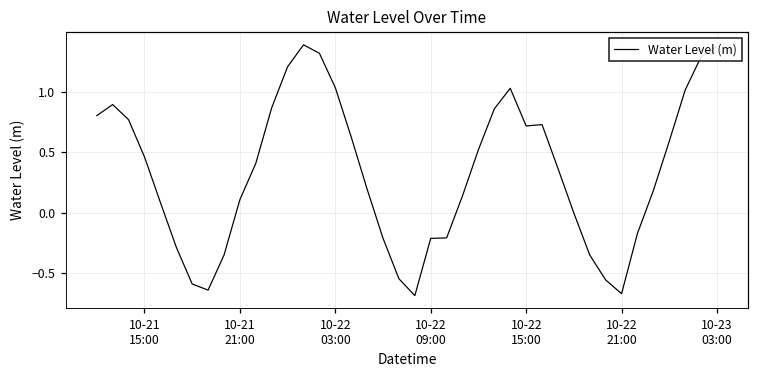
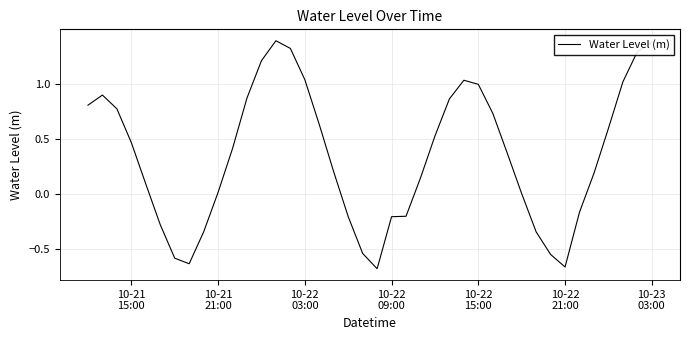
  {
    "10-21 15:00": 0.46,
-   "10-21 21:00": 0.11,
+   "10-21 21:00": 0.01,
    "10-22 03:00": 1.04,
    "10-22 09:00": -0.21,
-   "10-22 15:00": 0.72,
+   "10-22 15:00": 0.99,
    "10-22 21:00": -0.67
  }
